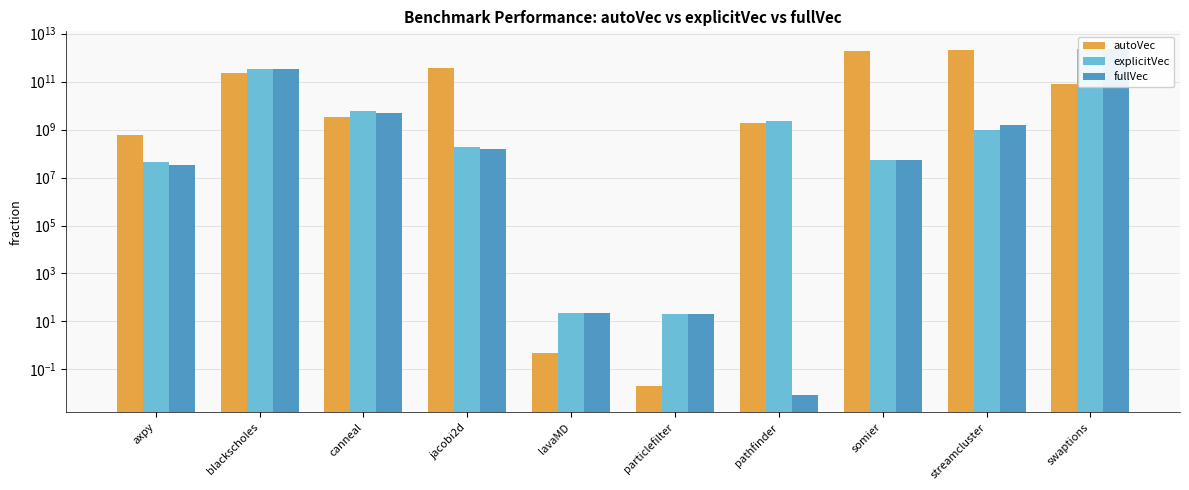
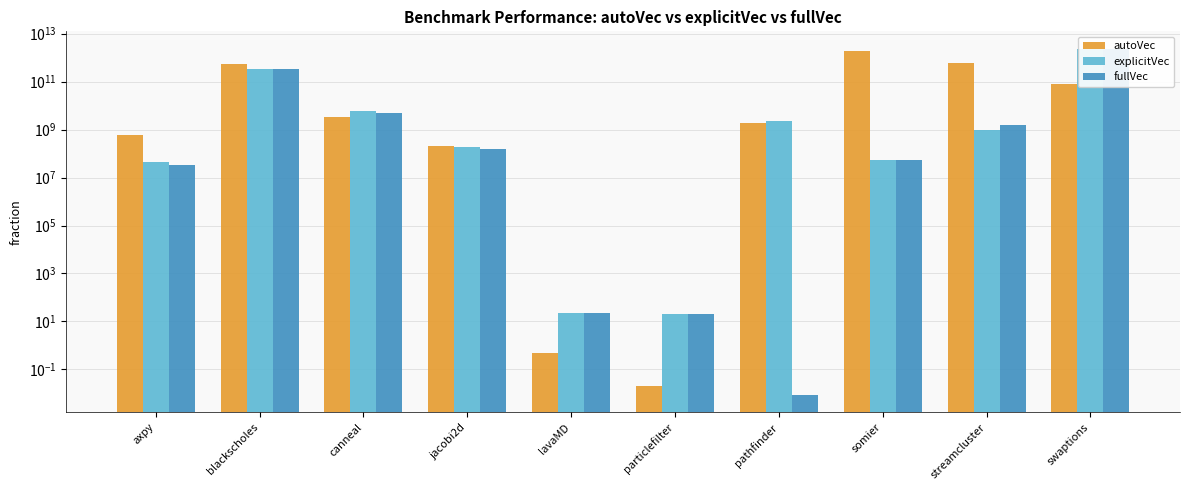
  {
    "autoVec": {
      "axpy": 600000000,
-     "blackscholes": 200000000000,
+     "blackscholes": 500000000000,
      "canneal": 3000000000,
-     "jacobi2d": 400000000000,
+     "jacobi2d": 200000000,
      "lavaMD": 0.5,
      "particlefilter": 0.02,
      "pathfinder": 2000000000,
      "somier": 2000000000000,
-     "streamcluster": 2000000000000,
+     "streamcluster": 600000000000,
      "swaptions": 80000000000
    }
  }
